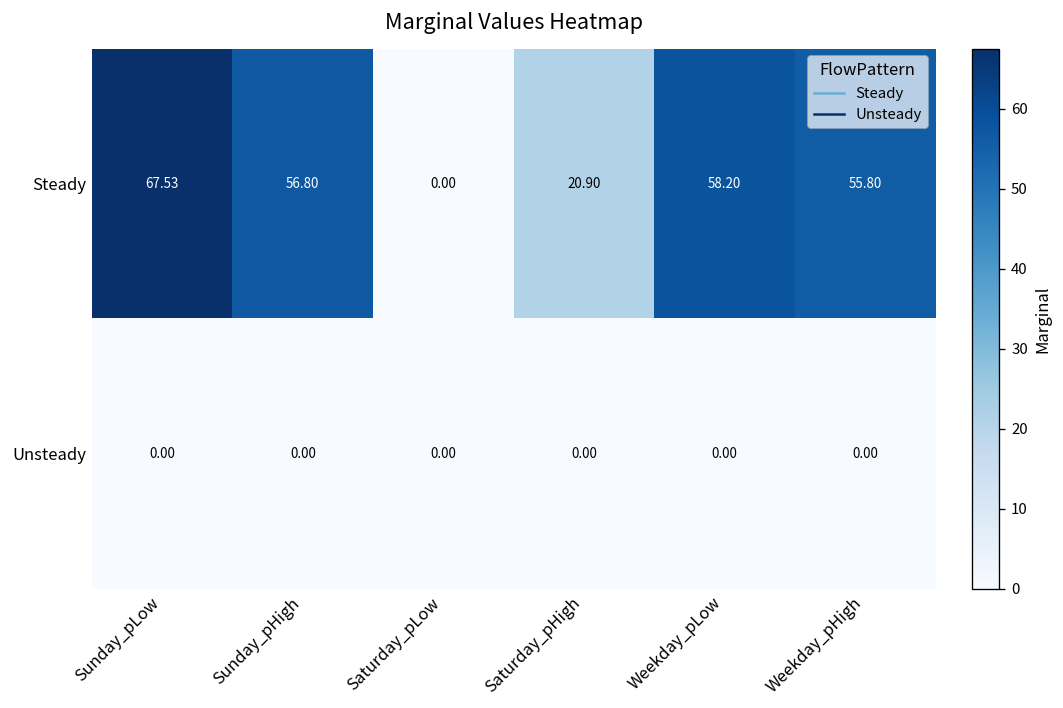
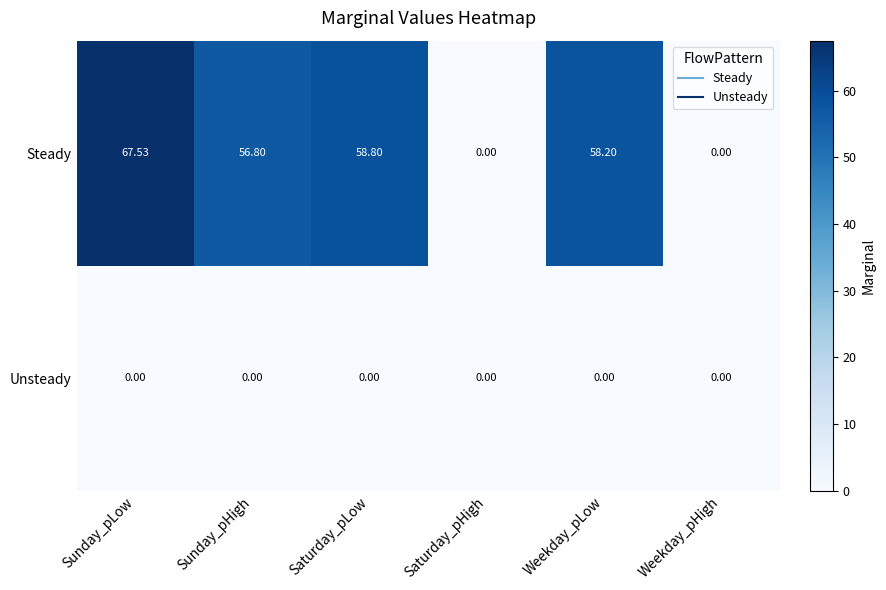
  {
    "Steady": {
      "Sunday_pLow": 67.53,
      "Sunday_pHigh": 56.80,
-     "Saturday_pLow": 0.00,
-     "Saturday_pHigh": 20.90,
+     "Saturday_pLow": 58.80,
+     "Saturday_pHigh": 0.00,
      "Weekday_pLow": 58.20,
-     "Weekday_pHigh": 55.80
+     "Weekday_pHigh": 0.00
    },
    "Unsteady": {
      "Sunday_pLow": 0.00,
      "Sunday_pHigh": 0.00,
      "Saturday_pLow": 0.00,
      "Saturday_pHigh": 0.00,
      "Weekday_pLow": 0.00,
      "Weekday_pHigh": 0.00
    }
  }
